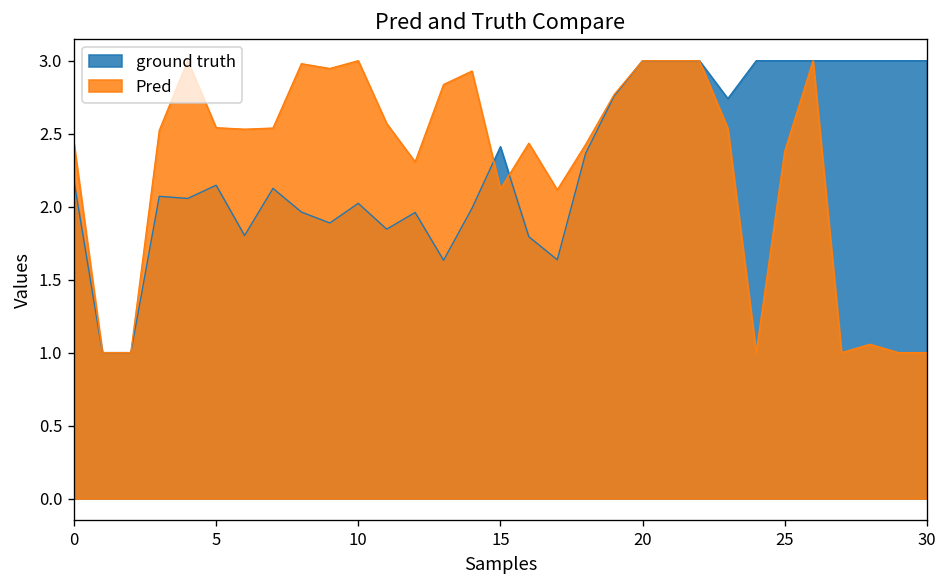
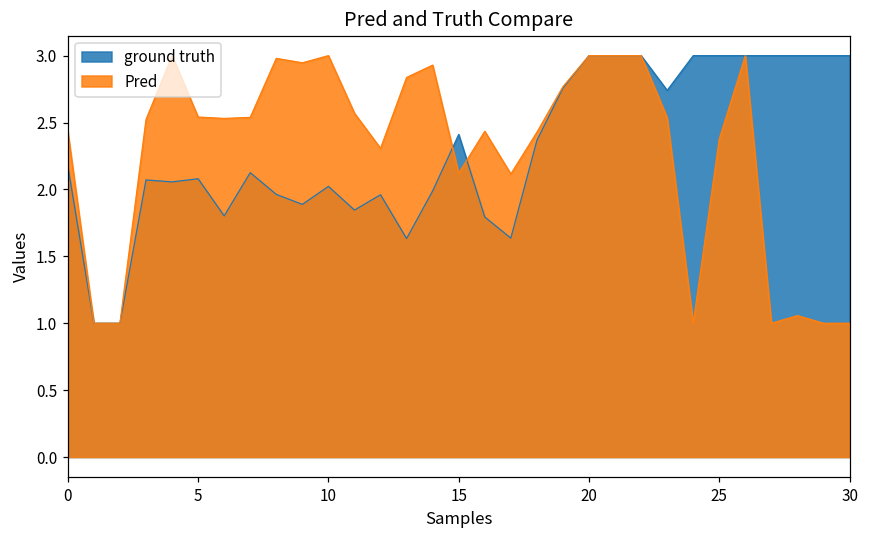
  {
    "ground truth": {
      "0": 2.17,
-     "5": 2.15,
+     "5": 2.08,
      "10": 2.02,
      "15": 2.41,
      "25": 3.00,
      "30": 3.00
    },
    "Pred": {
      "0": 2.43,
      "5": 2.54,
      "10": 3.00,
      "15": 2.12,
      "25": 2.38,
      "30": 1.00
    }
  }
